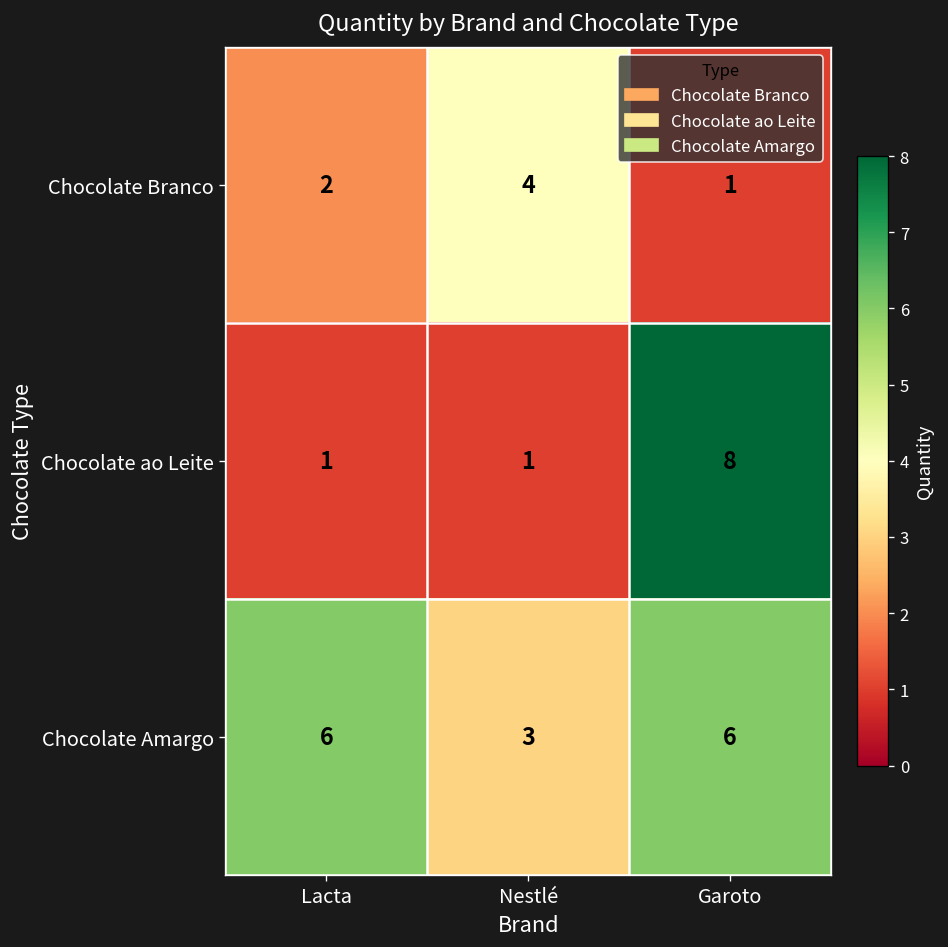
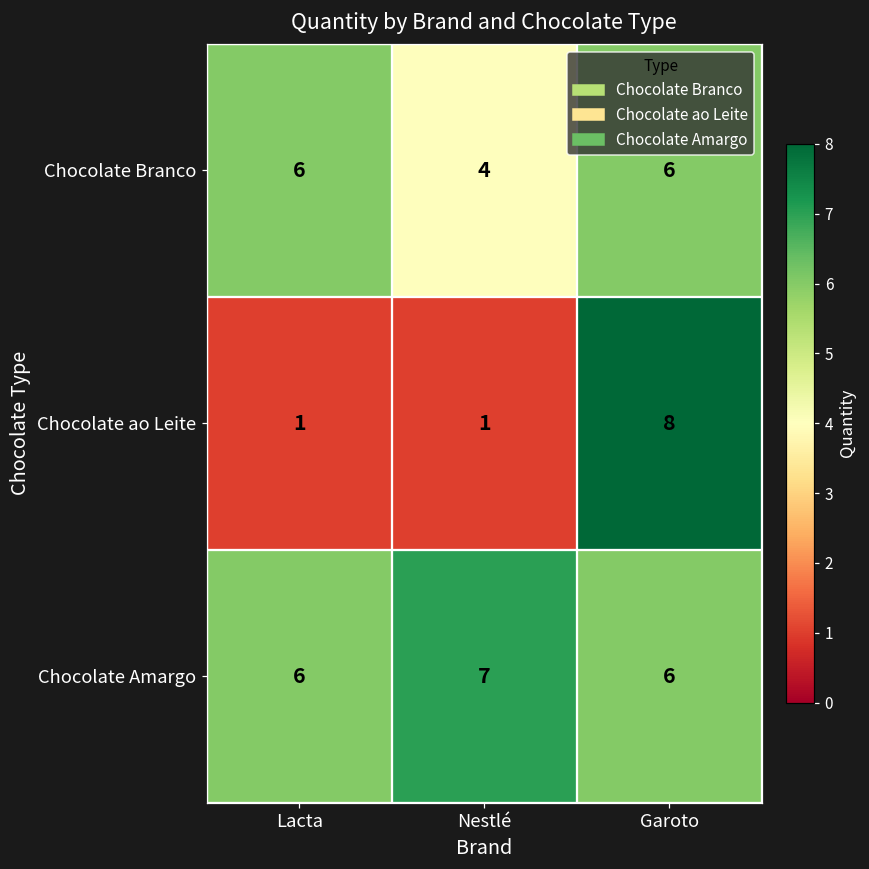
  {
    "Chocolate Branco": {
-     "Lacta": 2,
+     "Lacta": 6,
      "Nestlé": 4,
-     "Garoto": 1
+     "Garoto": 6
    },
    "Chocolate ao Leite": {
      "Lacta": 1,
      "Nestlé": 1,
      "Garoto": 8
    },
    "Chocolate Amargo": {
      "Lacta": 6,
-     "Nestlé": 3,
+     "Nestlé": 7,
      "Garoto": 6
    }
  }
